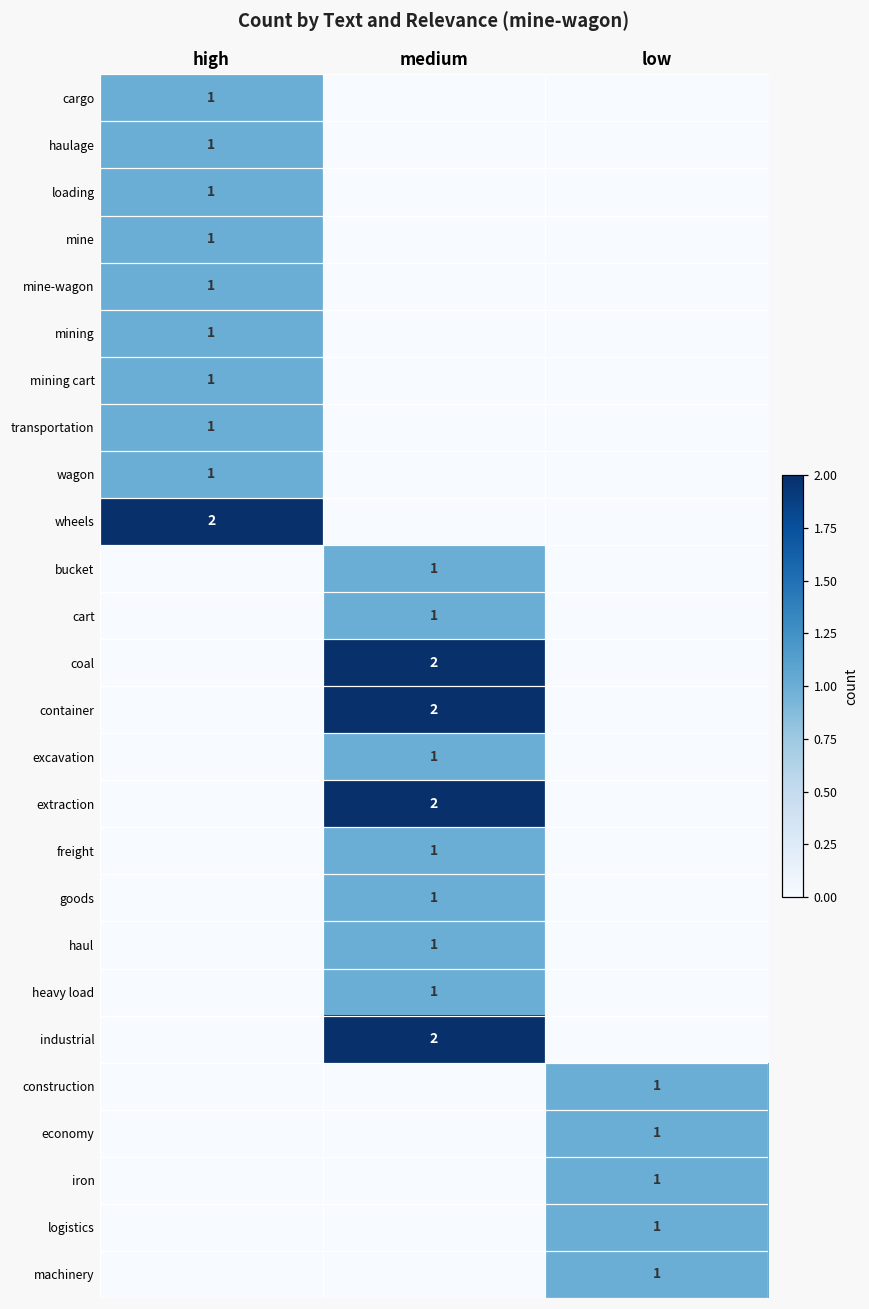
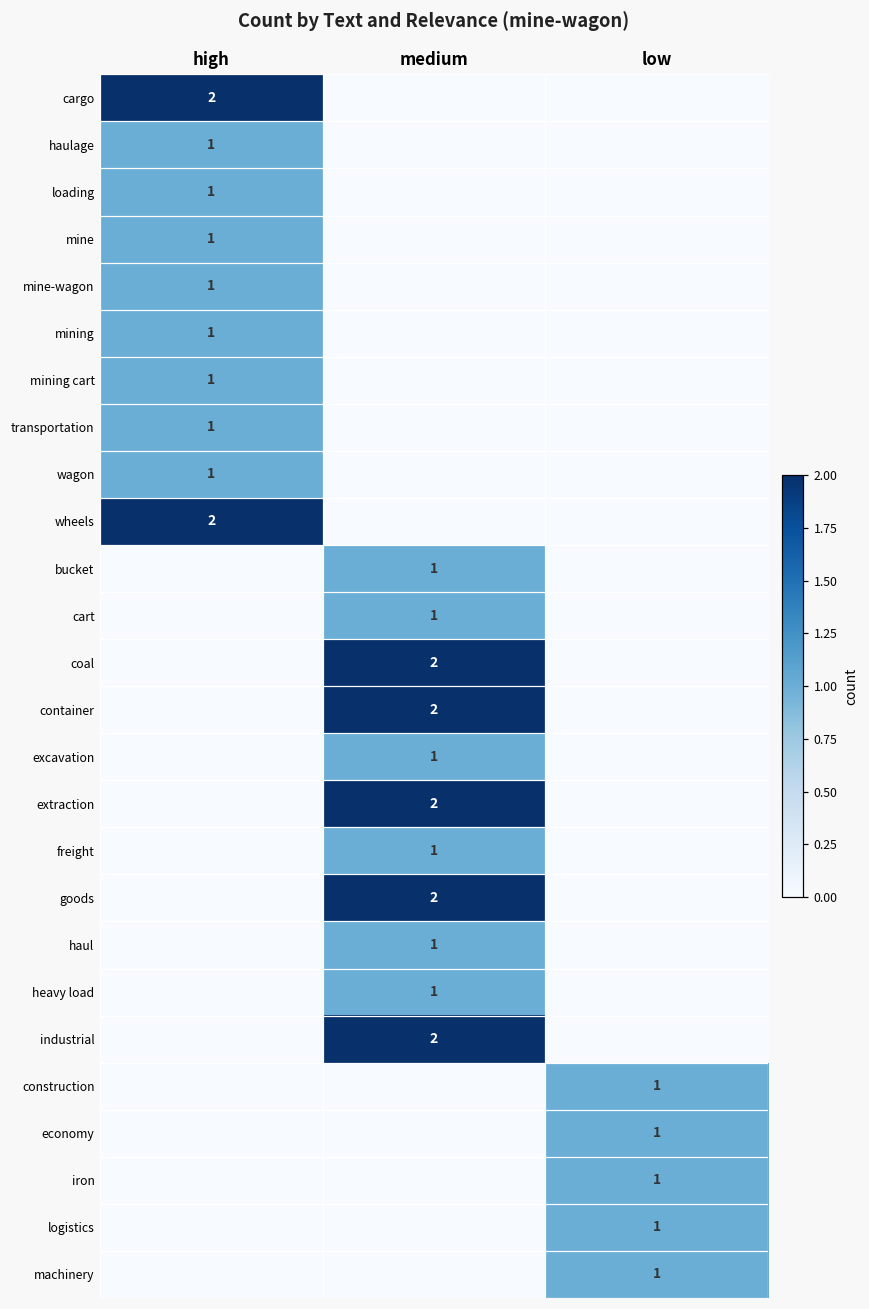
  {
    "cargo": {
-     "high": 1
+     "high": 2
    },
    "haulage": {
      "high": 1
    },
    "loading": {
      "high": 1
    },
    "mine": {
      "high": 1
    },
    "mine-wagon": {
      "high": 1
    },
    "mining": {
      "high": 1
    },
    "mining cart": {
      "high": 1
    },
    "transportation": {
      "high": 1
    },
    "wagon": {
      "high": 1
    },
    "wheels": {
      "high": 2
    },
    "bucket": {
      "medium": 1
    },
    "cart": {
      "medium": 1
    },
    "coal": {
      "medium": 2
    },
    "container": {
      "medium": 2
    },
    "excavation": {
      "medium": 1
    },
    "extraction": {
      "medium": 2
    },
    "freight": {
      "medium": 1
    },
    "goods": {
-     "medium": 1
+     "medium": 2
    },
    "haul": {
      "medium": 1
    },
    "heavy load": {
      "medium": 1
    },
    "industrial": {
      "medium": 2
    },
    "construction": {
      "low": 1
    },
    "economy": {
      "low": 1
    },
    "iron": {
      "low": 1
    },
    "logistics": {
      "low": 1
    },
    "machinery": {
      "low": 1
    }
  }
